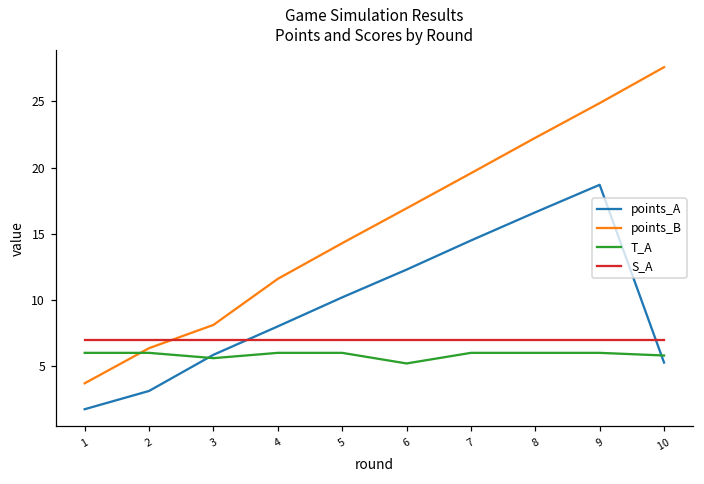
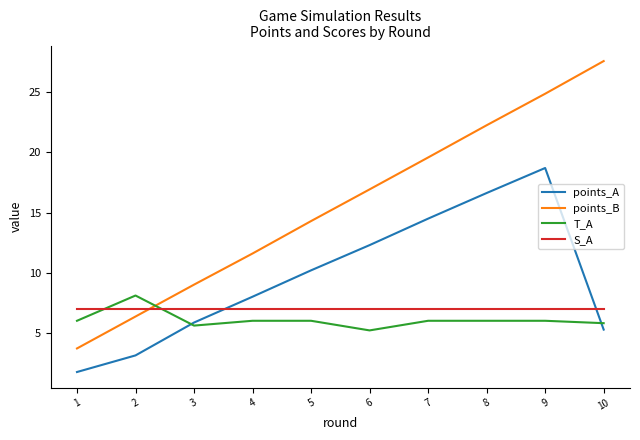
  {
    "points_A": {
      "1": 1.7,
      "2": 3.1,
      "3": 5.9,
      "4": 8.0,
      "5": 10.2,
      "6": 12.3,
      "7": 14.5,
      "8": 16.6,
      "9": 18.7,
      "10": 5.3
    },
    "points_B": {
      "1": 3.7,
      "2": 6.4,
-     "3": 8.1,
+     "3": 9.0,
      "4": 11.6,
      "5": 14.3,
      "6": 16.9,
      "7": 19.6,
      "8": 22.3,
      "9": 24.9,
      "10": 27.6
    },
    "T_A": {
      "1": 6.0,
-     "2": 6.0,
+     "2": 8.1,
      "3": 5.6,
      "4": 6.0,
      "5": 6.0,
      "6": 5.2,
      "7": 6.0,
      "8": 6.0,
      "9": 6.0,
      "10": 5.8
    },
    "S_A": {
      "1": 7.0,
      "2": 7.0,
      "3": 7.0,
      "4": 7.0,
      "5": 7.0,
      "6": 7.0,
      "7": 7.0,
      "8": 7.0,
      "9": 7.0,
      "10": 7.0
    }
  }
